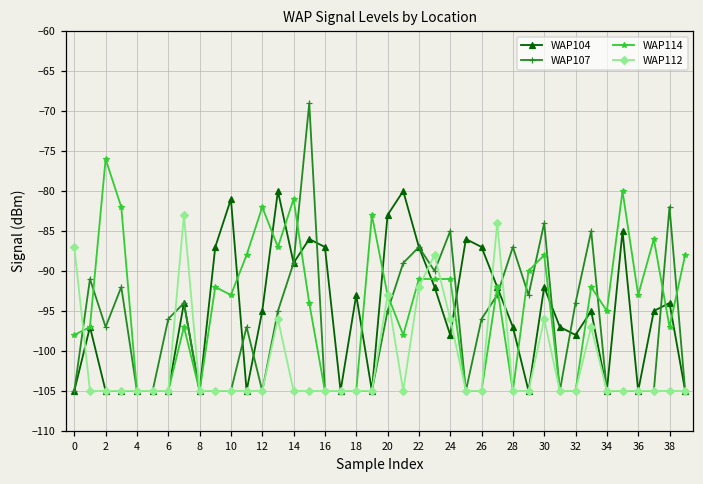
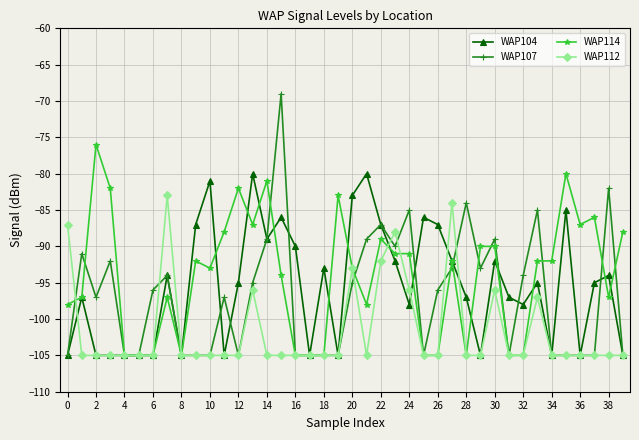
  {
    "WAP104": {
      "10": -81,
      "12": -95,
-     "16": -87,
+     "16": -90,
      "18": -93,
      "20": -83,
      "24": -98,
      "26": -87,
      "28": -97,
      "30": -92,
      "32": -98,
      "38": -94
    },
    "WAP107": {
      "2": -97,
      "6": -96,
      "20": -95,
      "24": -85,
      "26": -96,
-     "28": -87,
-     "30": -84,
+     "28": -84,
+     "30": -89,
      "32": -94,
      "38": -82
    },
    "WAP114": {
      "0": -98,
      "2": -76,
      "10": -93,
      "12": -82,
      "14": -81,
-     "22": -91,
+     "22": -89,
      "24": -91,
-     "30": -88,
-     "34": -95,
-     "36": -93,
+     "30": -90,
+     "34": -92,
+     "36": -87,
      "38": -97
    },
    "WAP112": {
      "0": -87,
      "14": -105,
      "22": -92,
      "24": -96,
      "30": -96,
      "38": -105
    }
  }
